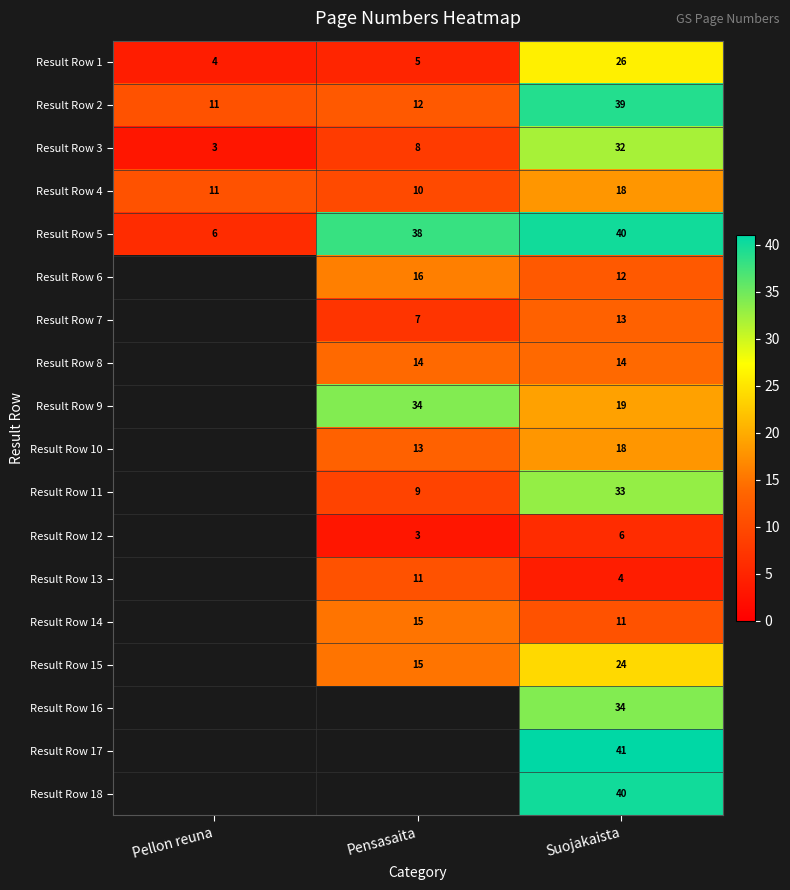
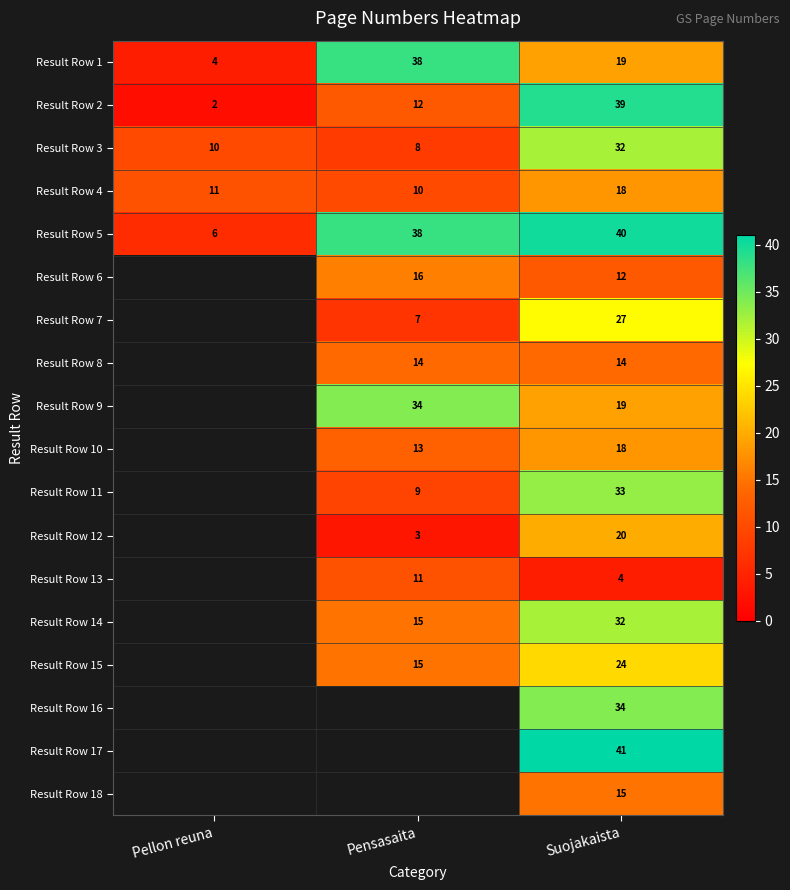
  {
    "Result Row 1": {
      "Pellon reuna": 4,
-     "Pensasaita": 5,
-     "Suojakaista": 26
+     "Pensasaita": 38,
+     "Suojakaista": 19
    },
    "Result Row 2": {
-     "Pellon reuna": 11,
+     "Pellon reuna": 2,
      "Pensasaita": 12,
      "Suojakaista": 39
    },
    "Result Row 3": {
-     "Pellon reuna": 3,
+     "Pellon reuna": 10,
      "Pensasaita": 8,
      "Suojakaista": 32
    },
    "Result Row 4": {
      "Pellon reuna": 11,
      "Pensasaita": 10,
      "Suojakaista": 18
    },
    "Result Row 5": {
      "Pellon reuna": 6,
      "Pensasaita": 38,
      "Suojakaista": 40
    },
    "Result Row 6": {
      "Pensasaita": 16,
      "Suojakaista": 12
    },
    "Result Row 7": {
      "Pensasaita": 7,
-     "Suojakaista": 13
+     "Suojakaista": 27
    },
    "Result Row 8": {
      "Pensasaita": 14,
      "Suojakaista": 14
    },
    "Result Row 9": {
      "Pensasaita": 34,
      "Suojakaista": 19
    },
    "Result Row 10": {
      "Pensasaita": 13,
      "Suojakaista": 18
    },
    "Result Row 11": {
      "Pensasaita": 9,
      "Suojakaista": 33
    },
    "Result Row 12": {
      "Pensasaita": 3,
-     "Suojakaista": 6
+     "Suojakaista": 20
    },
    "Result Row 13": {
      "Pensasaita": 11,
      "Suojakaista": 4
    },
    "Result Row 14": {
      "Pensasaita": 15,
-     "Suojakaista": 11
+     "Suojakaista": 32
    },
    "Result Row 15": {
      "Pensasaita": 15,
      "Suojakaista": 24
    },
    "Result Row 16": {
      "Suojakaista": 34
    },
    "Result Row 17": {
      "Suojakaista": 41
    },
    "Result Row 18": {
-     "Suojakaista": 40
+     "Suojakaista": 15
    }
  }
